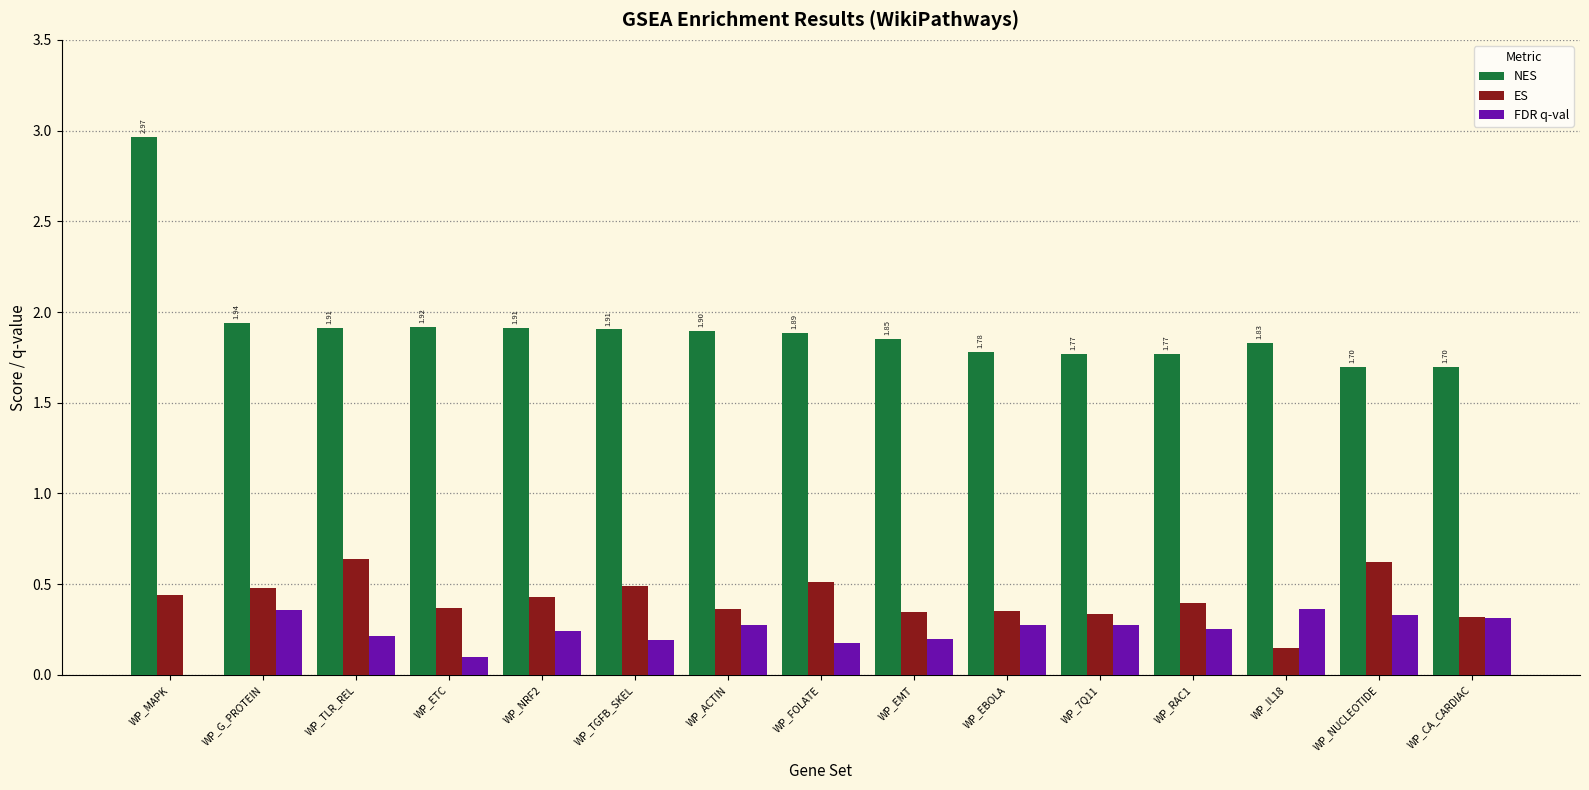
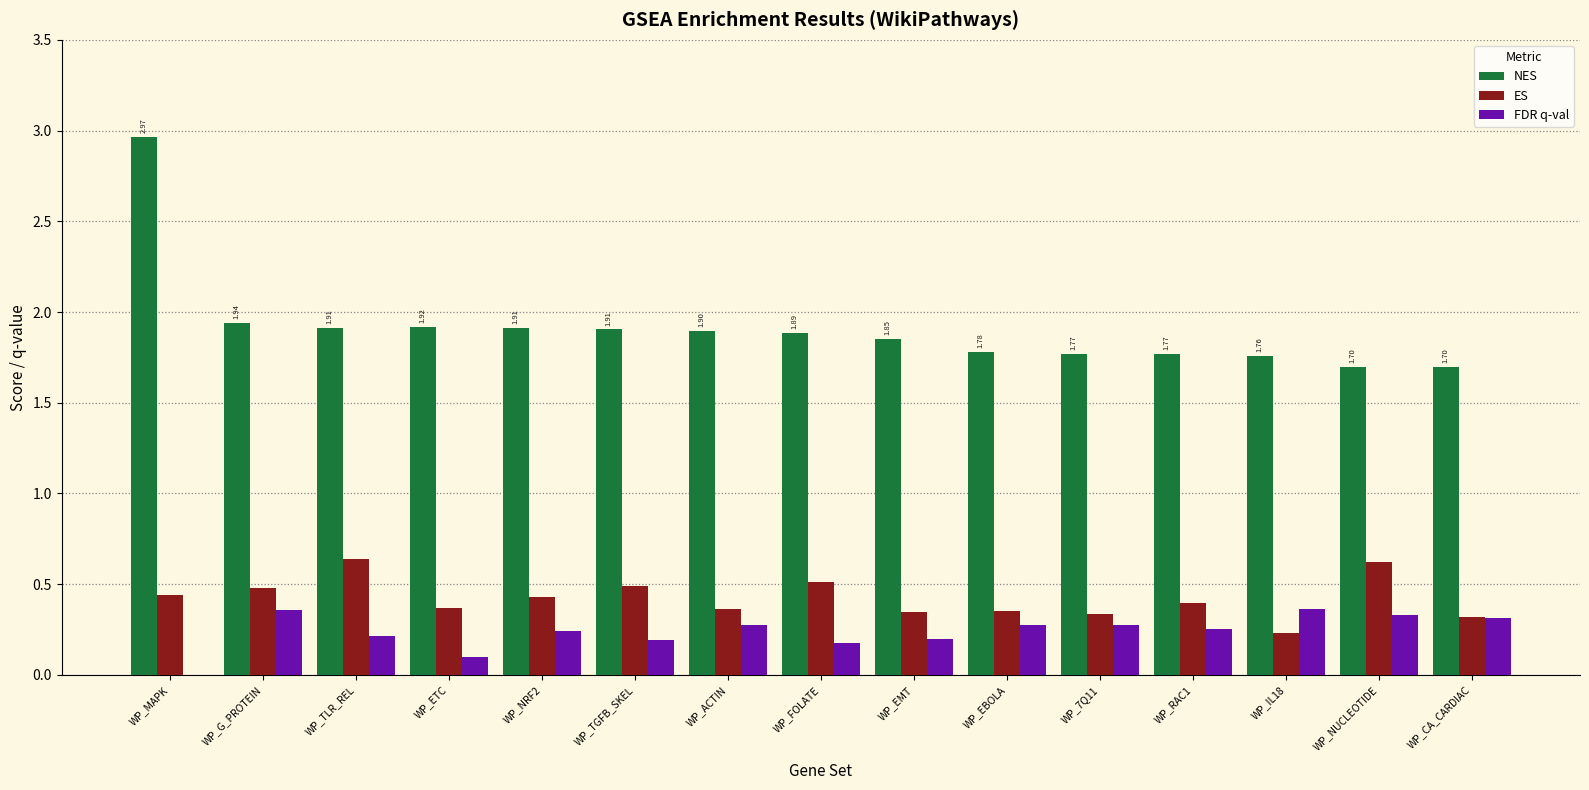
  {
    "NES": {
      "WP_MAPK": 2.97,
      "WP_G_PROTEIN": 1.94,
      "WP_TLR_REL": 1.91,
      "WP_ETC": 1.92,
      "WP_NRF2": 1.91,
      "WP_TGFB_SKEL": 1.91,
      "WP_ACTIN": 1.90,
      "WP_FOLATE": 1.89,
      "WP_EMT": 1.85,
      "WP_EBOLA": 1.78,
      "WP_7Q11": 1.77,
      "WP_RAC1": 1.77,
-     "WP_IL18": 1.83,
+     "WP_IL18": 1.76,
      "WP_NUCLEOTIDE": 1.70,
      "WP_CA_CARDIAC": 1.70
    },
    "ES": {
      "WP_MAPK": 0.44,
      "WP_G_PROTEIN": 0.48,
      "WP_TLR_REL": 0.64,
      "WP_ETC": 0.37,
      "WP_NRF2": 0.43,
      "WP_TGFB_SKEL": 0.49,
      "WP_ACTIN": 0.37,
      "WP_FOLATE": 0.51,
      "WP_EMT": 0.34,
      "WP_EBOLA": 0.35,
      "WP_7Q11": 0.33,
      "WP_RAC1": 0.40,
-     "WP_IL18": 0.15,
+     "WP_IL18": 0.23,
      "WP_NUCLEOTIDE": 0.62,
      "WP_CA_CARDIAC": 0.32
    },
    "FDR q-val": {
      "WP_MAPK": 0.00,
      "WP_G_PROTEIN": 0.36,
      "WP_TLR_REL": 0.21,
      "WP_ETC": 0.10,
      "WP_NRF2": 0.24,
      "WP_TGFB_SKEL": 0.19,
      "WP_ACTIN": 0.27,
      "WP_FOLATE": 0.18,
      "WP_EMT": 0.20,
      "WP_EBOLA": 0.28,
      "WP_7Q11": 0.27,
      "WP_RAC1": 0.25,
      "WP_IL18": 0.36,
      "WP_NUCLEOTIDE": 0.33,
      "WP_CA_CARDIAC": 0.31
    }
  }
